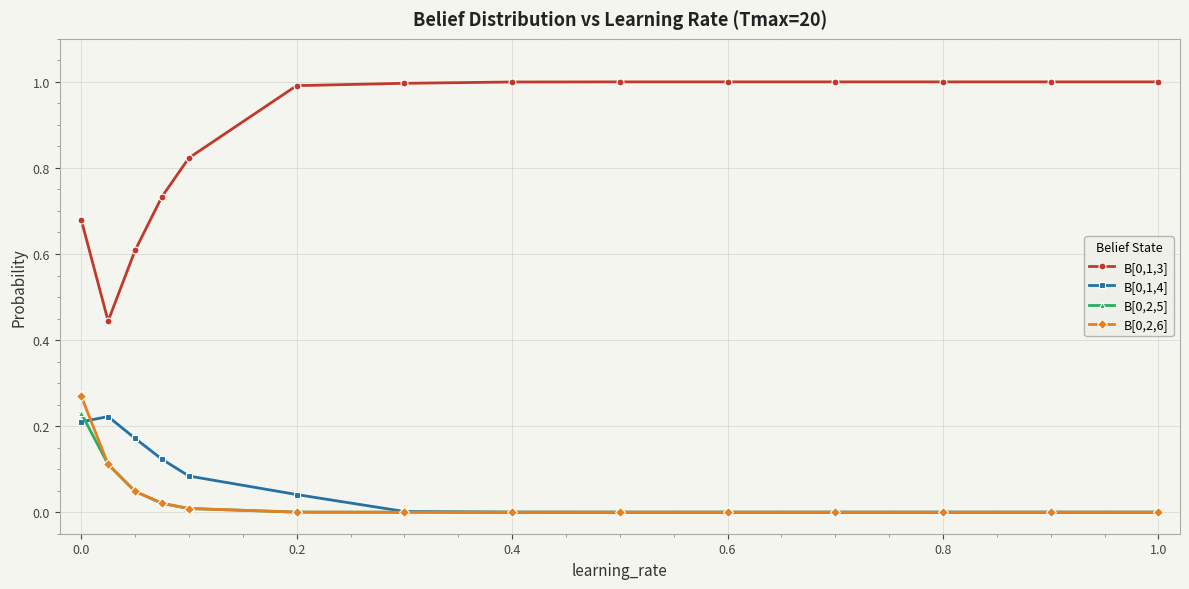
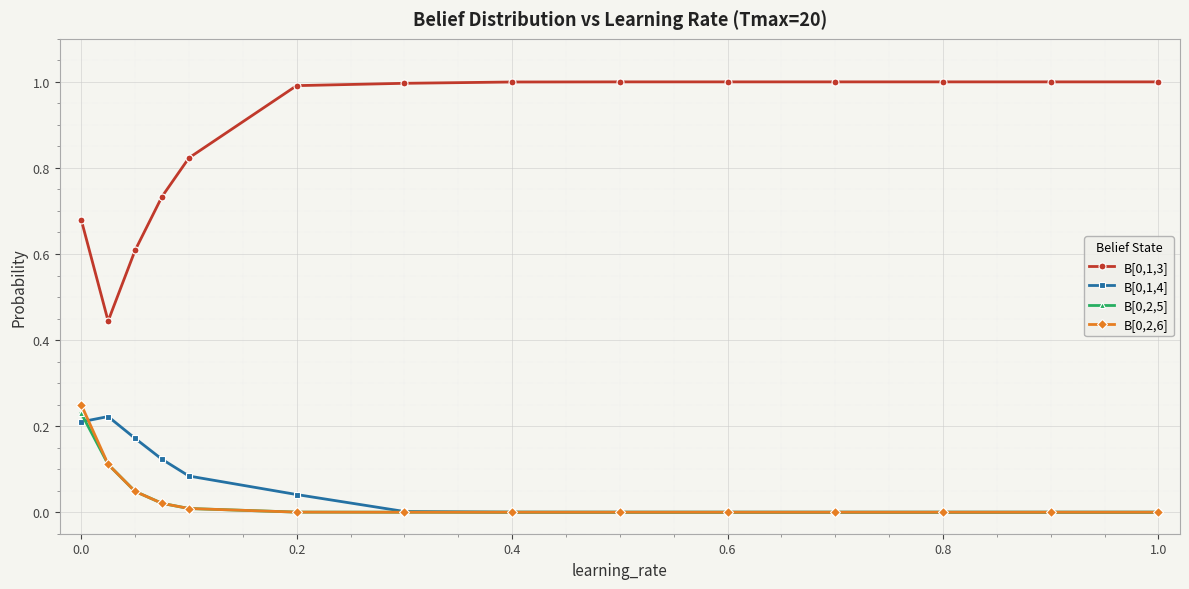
  {
    "B[0,1,3]": {
      "0.0": 0.68,
      "0.2": 0.99,
      "0.4": 1.00,
      "0.6": 1.00,
      "0.8": 1.00,
      "1.0": 1.00
    },
    "B[0,1,4]": {
      "0.0": 0.21,
      "0.2": 0.04
    },
    "B[0,2,5]": {
      "0.0": 0.23
    },
    "B[0,2,6]": {
-     "0.0": 0.27
+     "0.0": 0.25
    }
  }
